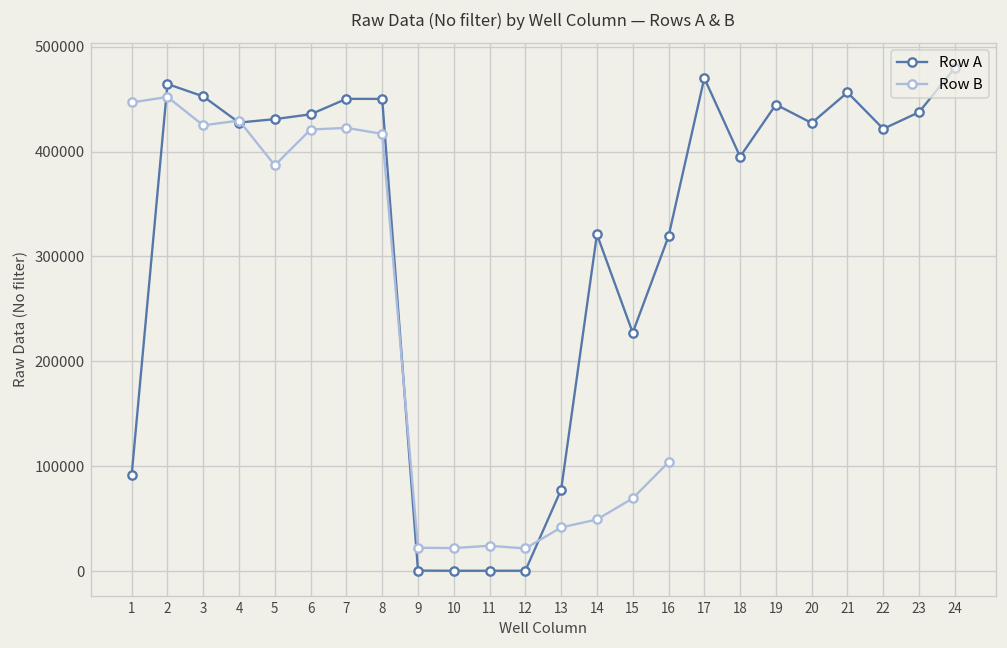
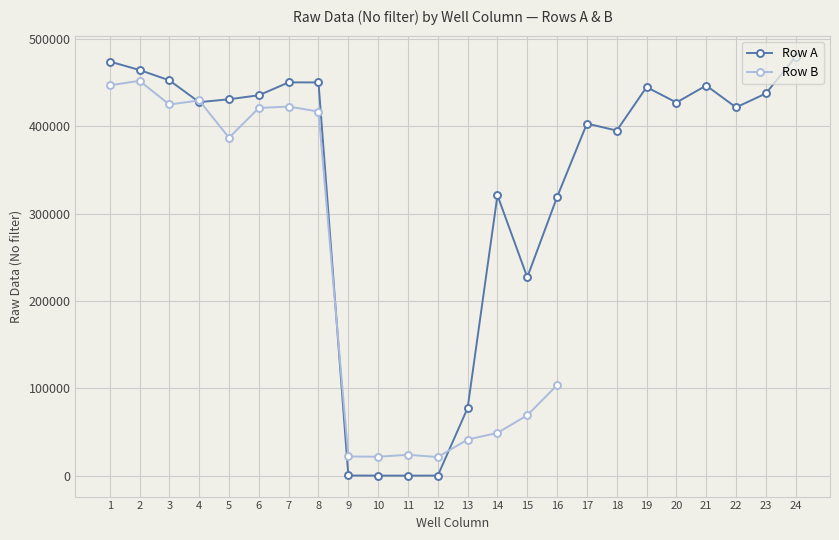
  {
    "Row A": {
-     "1": 90000,
+     "1": 470000,
      "2": 460000,
      "3": 450000,
      "5": 430000,
      "6": 440000,
      "7": 450000,
      "8": 450000,
      "9": 0,
      "10": 0,
      "11": 0,
      "12": 0,
      "13": 80000,
      "14": 320000,
      "15": 230000,
      "16": 320000,
-     "17": 470000,
+     "17": 400000,
      "18": 400000,
      "19": 440000,
      "20": 430000,
-     "21": 460000,
+     "21": 450000,
      "22": 420000,
      "23": 440000
    },
    "Row B": {
      "1": 450000,
      "2": 450000,
      "3": 430000,
      "5": 390000,
      "6": 420000,
      "7": 420000,
      "8": 420000,
      "9": 20000,
      "10": 20000,
      "11": 20000,
      "12": 20000,
      "13": 40000,
      "14": 50000,
      "15": 70000,
      "16": 100000
    }
  }
